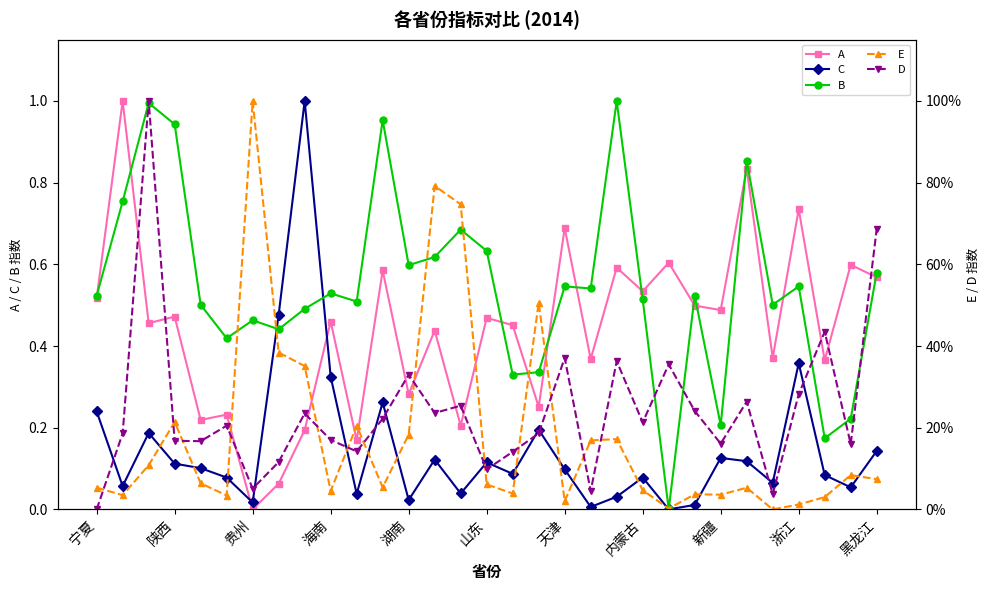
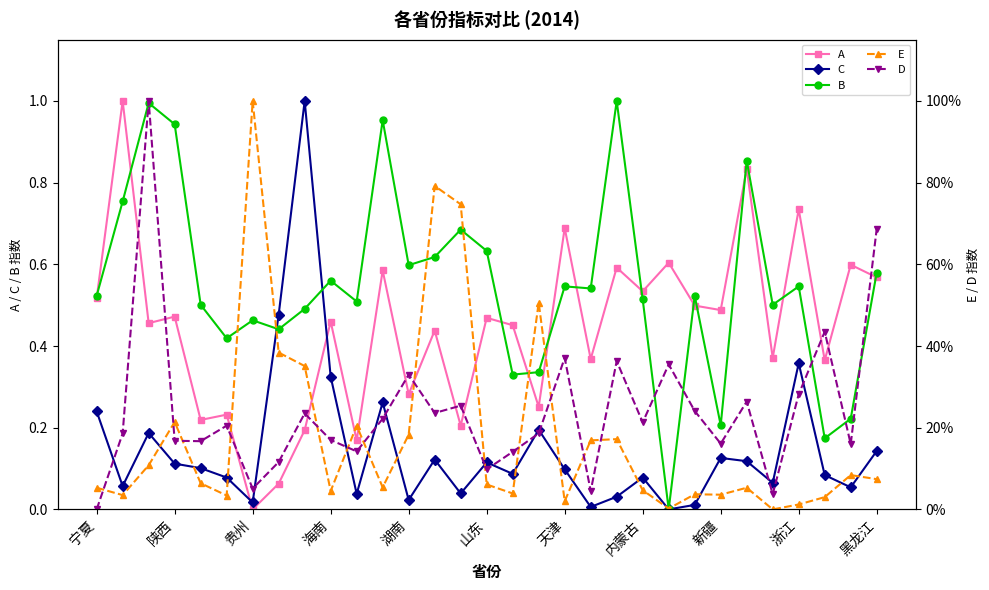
  {
    "A": {
      "陕西": "0.47",
      "贵州": "0.00",
      "海南": "0.46",
      "湖南": "0.28",
      "山东": "0.47",
      "天津": "0.69",
      "内蒙古": "0.53",
      "新疆": "0.49",
      "浙江": "0.74",
      "黑龙江": "0.57"
    },
    "C": {
      "宁夏": "0.24",
      "陕西": "0.11",
      "贵州": "0.02",
      "海南": "0.33",
      "湖南": "0.02",
      "山东": "0.12",
      "天津": "0.10",
      "内蒙古": "0.08",
      "新疆": "0.13",
      "浙江": "0.36",
      "黑龙江": "0.14"
    },
    "B": {
      "陕西": "0.94",
      "贵州": "0.46",
-     "海南": "0.53",
+     "海南": "0.56",
      "湖南": "0.60",
      "山东": "0.63",
      "天津": "0.55",
      "内蒙古": "0.51",
      "新疆": "0.21",
      "浙江": "0.55",
      "黑龙江": "0.58"
    },
    "E": {
      "宁夏": "5%",
      "陕西": "21%",
      "贵州": "100%",
      "海南": "5%",
      "湖南": "18%",
      "山东": "6%",
      "天津": "2%",
      "内蒙古": "5%",
      "新疆": "4%",
      "浙江": "1%",
      "黑龙江": "7%"
    },
    "D": {
      "宁夏": "0%",
      "陕西": "17%",
      "贵州": "5%",
      "海南": "17%",
      "湖南": "33%",
      "山东": "10%",
      "天津": "37%",
      "内蒙古": "21%",
      "新疆": "16%",
      "浙江": "28%",
      "黑龙江": "69%"
    }
  }
